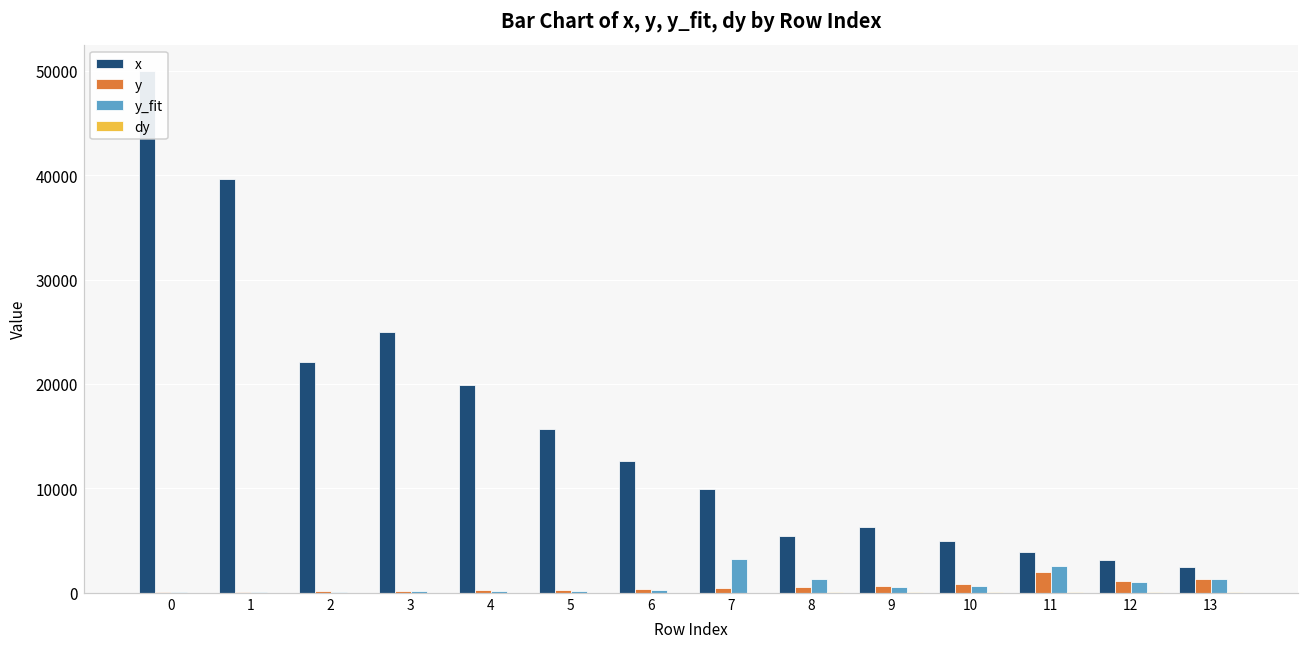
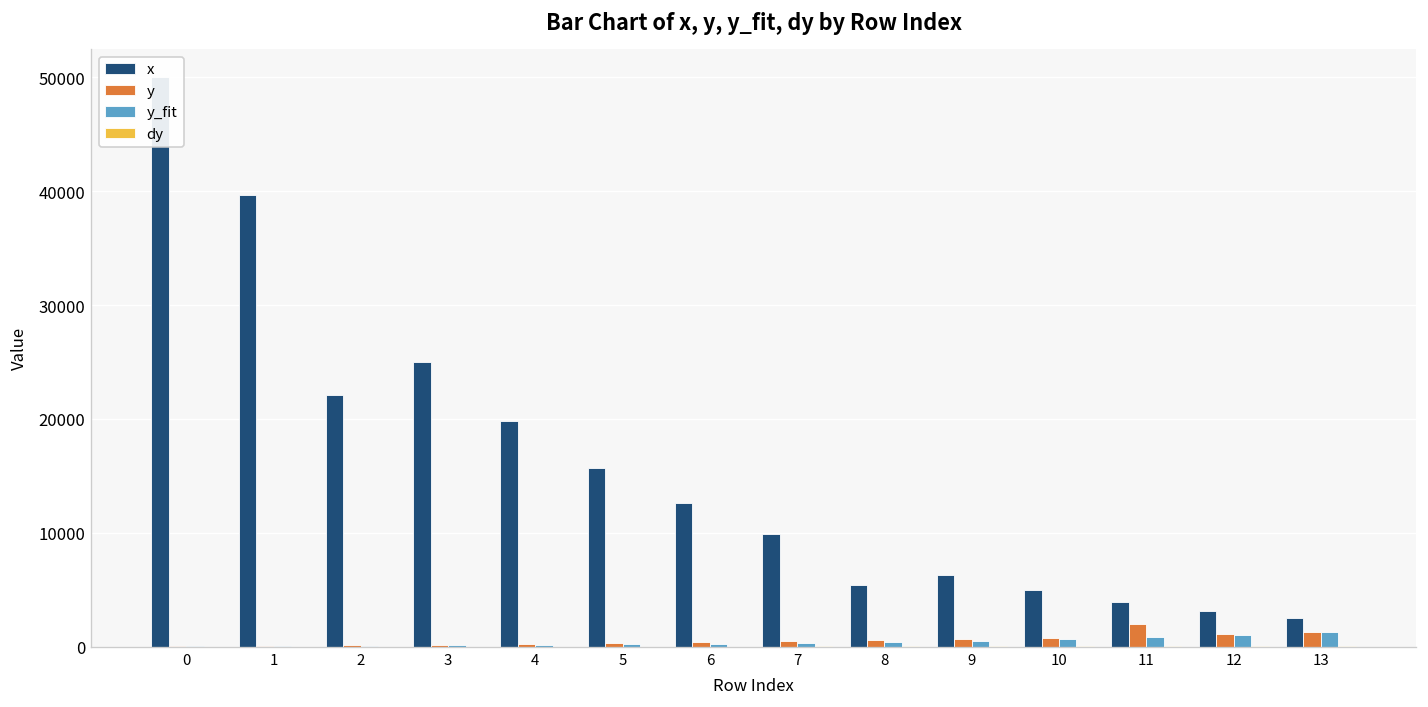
  {
    "x": {
      "1": 40000,
      "2": 22000,
      "3": 25000,
      "4": 20000,
      "5": 16000,
      "6": 13000,
      "7": 10000,
      "8": 5000,
      "9": 6000,
      "10": 5000,
      "11": 4000,
      "12": 3000,
      "13": 2000
    },
    "y": {
      "5": 0,
      "6": 0,
      "7": 0,
      "8": 1000,
      "9": 1000,
      "10": 1000,
      "11": 2000,
      "12": 1000,
      "13": 1000
    },
    "y_fit": {
-     "7": 3000,
-     "8": 1000,
+     "7": 0,
+     "8": 0,
      "9": 1000,
      "10": 1000,
-     "11": 3000,
+     "11": 1000,
      "12": 1000,
      "13": 1000
    }
  }
